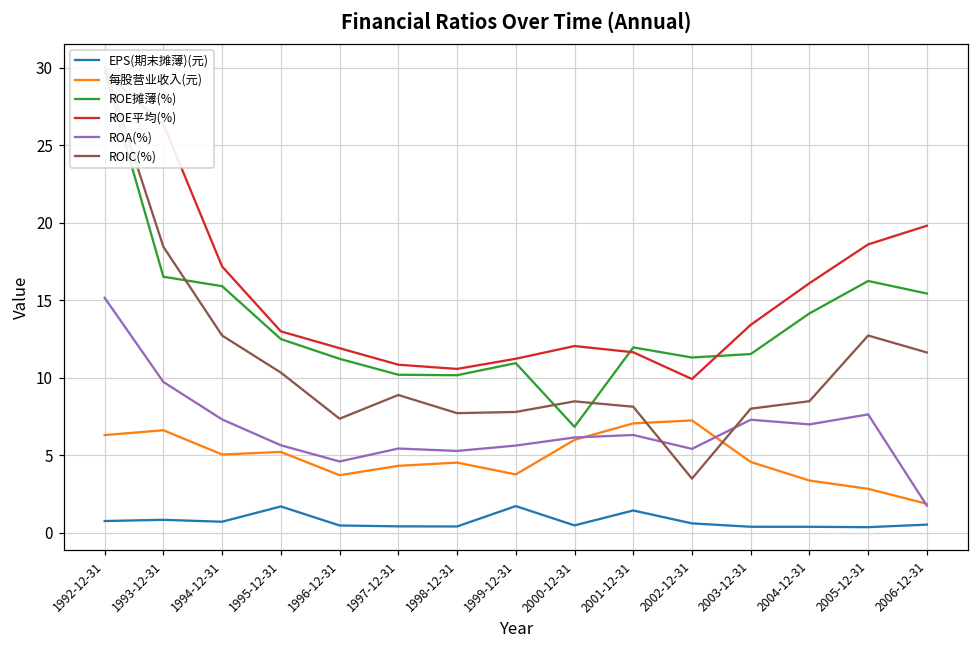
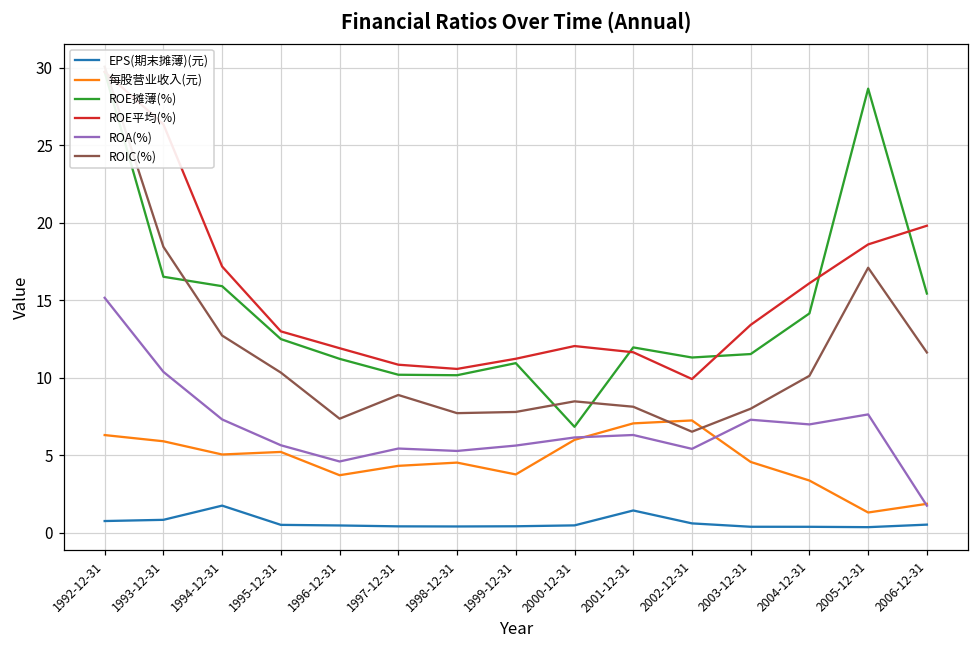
  {
    "EPS(期末摊薄)(元)": {
      "1992-12-31": 0.8,
      "1993-12-31": 0.8,
-     "1994-12-31": 0.7,
-     "1995-12-31": 1.7,
+     "1994-12-31": 1.8,
+     "1995-12-31": 0.5,
      "1996-12-31": 0.5,
      "1997-12-31": 0.4,
      "1998-12-31": 0.4,
-     "1999-12-31": 1.7,
+     "1999-12-31": 0.4,
      "2000-12-31": 0.5,
      "2001-12-31": 1.4,
      "2002-12-31": 0.6,
      "2003-12-31": 0.4,
      "2004-12-31": 0.4,
      "2005-12-31": 0.4,
      "2006-12-31": 0.5
    },
    "每股营业收入(元)": {
      "1992-12-31": 6.3,
-     "1993-12-31": 6.6,
+     "1993-12-31": 5.9,
      "1994-12-31": 5.1,
      "1995-12-31": 5.2,
      "1996-12-31": 3.7,
      "1997-12-31": 4.3,
      "1998-12-31": 4.5,
      "1999-12-31": 3.8,
      "2001-12-31": 7.1,
      "2002-12-31": 7.2,
      "2003-12-31": 4.6,
      "2004-12-31": 3.4,
-     "2005-12-31": 2.8
+     "2005-12-31": 1.3
    },
    "ROE摊薄(%)": {
      "1993-12-31": 16.5,
      "1994-12-31": 15.9,
      "1995-12-31": 12.5,
      "1996-12-31": 11.2,
      "1997-12-31": 10.2,
      "1998-12-31": 10.2,
      "1999-12-31": 10.9,
      "2000-12-31": 6.8,
      "2001-12-31": 12.0,
      "2002-12-31": 11.3,
      "2003-12-31": 11.5,
      "2004-12-31": 14.2,
-     "2005-12-31": 16.3,
+     "2005-12-31": 28.7,
      "2006-12-31": 15.4
    },
    "ROE平均(%)": {
      "1994-12-31": 17.2,
      "1995-12-31": 13.0,
      "1996-12-31": 11.9,
      "1997-12-31": 10.8,
      "1998-12-31": 10.6,
      "1999-12-31": 11.2,
      "2000-12-31": 12.1,
      "2001-12-31": 11.7,
      "2002-12-31": 9.9,
      "2003-12-31": 13.4,
      "2004-12-31": 16.1,
      "2005-12-31": 18.6,
      "2006-12-31": 19.8
    },
    "ROA(%)": {
      "1992-12-31": 15.2,
-     "1993-12-31": 9.7,
+     "1993-12-31": 10.4,
      "1994-12-31": 7.3,
      "1995-12-31": 5.6,
      "1996-12-31": 4.6,
      "1997-12-31": 5.4,
      "1998-12-31": 5.3,
      "1999-12-31": 5.6,
      "2001-12-31": 6.3,
      "2002-12-31": 5.4,
      "2003-12-31": 7.3,
      "2004-12-31": 7.0,
      "2005-12-31": 7.6
    },
    "ROIC(%)": {
      "1993-12-31": 18.5,
      "1994-12-31": 12.7,
      "1995-12-31": 10.3,
      "1996-12-31": 7.4,
      "1997-12-31": 8.9,
      "1998-12-31": 7.7,
      "1999-12-31": 7.8,
      "2000-12-31": 8.5,
      "2001-12-31": 8.1,
-     "2002-12-31": 3.5,
+     "2002-12-31": 6.5,
      "2003-12-31": 8.0,
-     "2004-12-31": 8.5,
-     "2005-12-31": 12.7,
+     "2004-12-31": 10.1,
+     "2005-12-31": 17.1,
      "2006-12-31": 11.6
    }
  }
